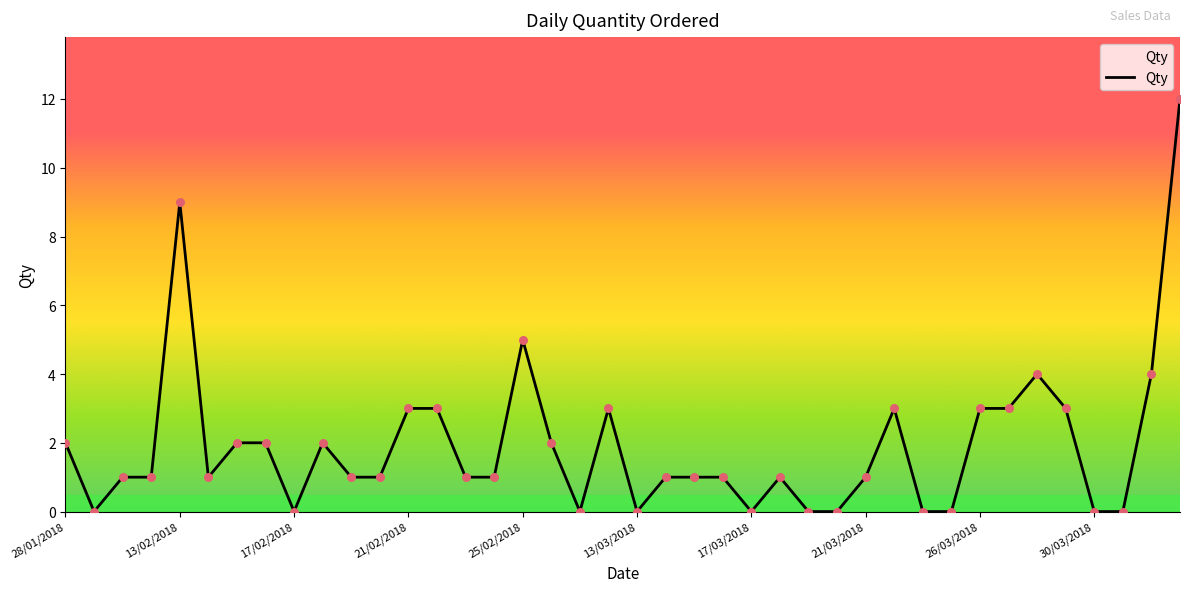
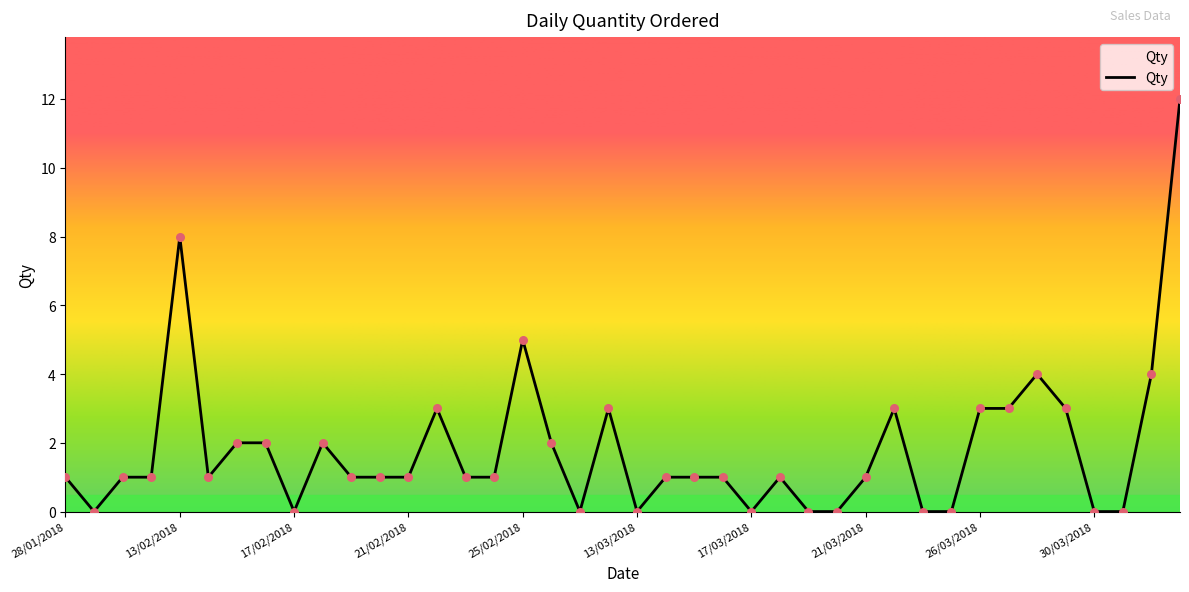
  {
-   "28/01/2018": 2,
-   "13/02/2018": 9,
-   "21/02/2018": 3,
+   "28/01/2018": 1,
+   "13/02/2018": 8,
+   "21/02/2018": 1,
    "25/02/2018": 5,
    "21/03/2018": 1,
    "26/03/2018": 3
  }
